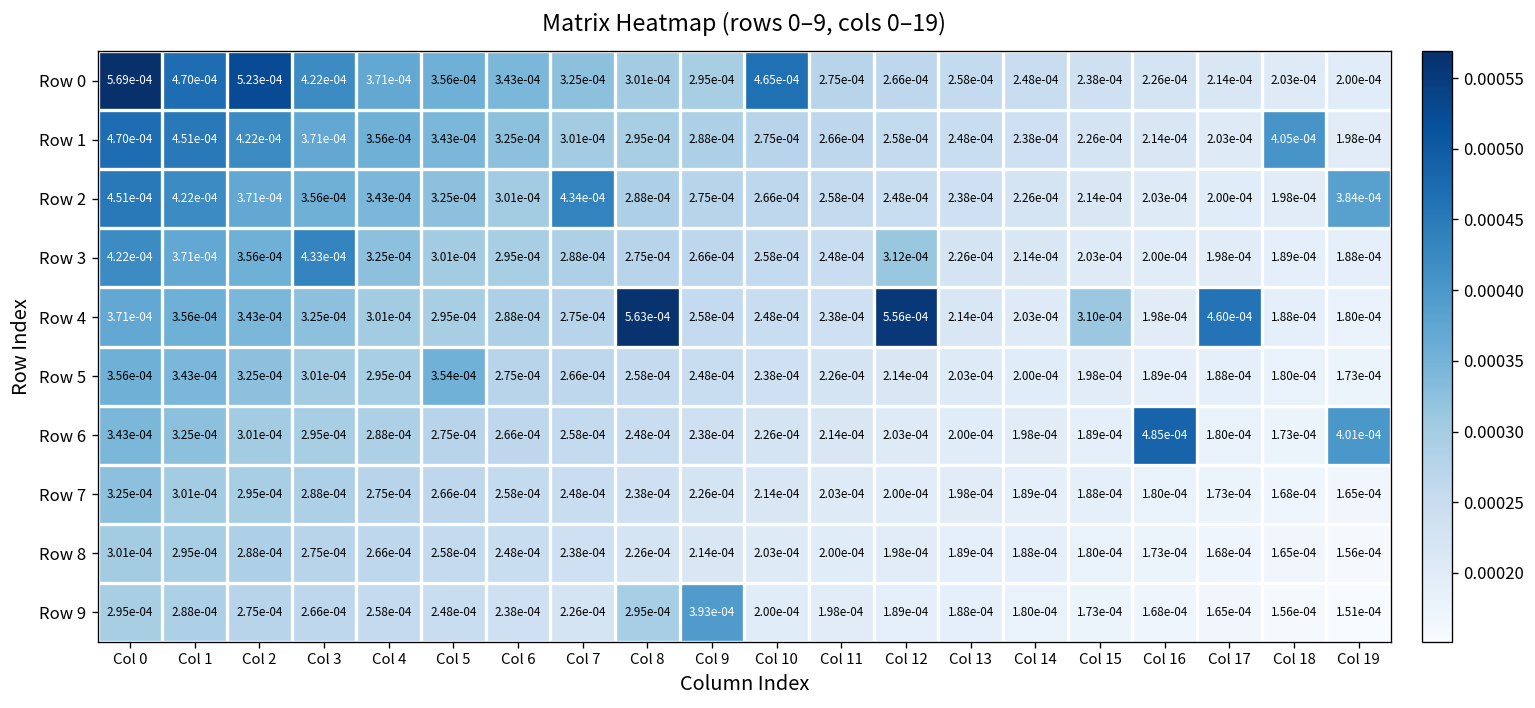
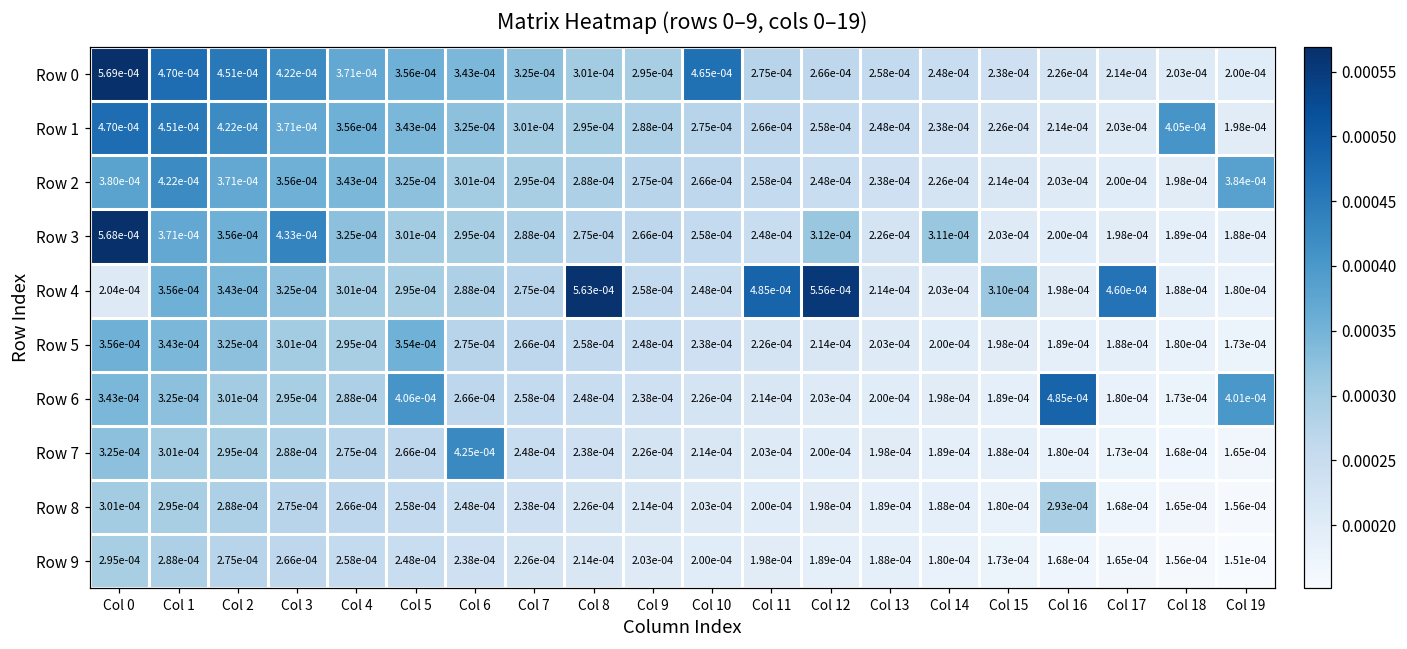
  {
    "Row 0": {
      "Col 0": "5.69e-04",
      "Col 1": "4.70e-04",
-     "Col 2": "5.23e-04",
+     "Col 2": "4.51e-04",
      "Col 3": "4.22e-04",
      "Col 4": "3.71e-04",
      "Col 5": "3.56e-04",
      "Col 6": "3.43e-04",
      "Col 7": "3.25e-04",
      "Col 8": "3.01e-04",
      "Col 9": "2.95e-04",
      "Col 10": "4.65e-04",
      "Col 11": "2.75e-04",
      "Col 12": "2.66e-04",
      "Col 13": "2.58e-04",
      "Col 14": "2.48e-04",
      "Col 15": "2.38e-04",
      "Col 16": "2.26e-04",
      "Col 17": "2.14e-04",
      "Col 18": "2.03e-04",
      "Col 19": "2.00e-04"
    },
    "Row 1": {
      "Col 0": "4.70e-04",
      "Col 1": "4.51e-04",
      "Col 2": "4.22e-04",
      "Col 3": "3.71e-04",
      "Col 4": "3.56e-04",
      "Col 5": "3.43e-04",
      "Col 6": "3.25e-04",
      "Col 7": "3.01e-04",
      "Col 8": "2.95e-04",
      "Col 9": "2.88e-04",
      "Col 10": "2.75e-04",
      "Col 11": "2.66e-04",
      "Col 12": "2.58e-04",
      "Col 13": "2.48e-04",
      "Col 14": "2.38e-04",
      "Col 15": "2.26e-04",
      "Col 16": "2.14e-04",
      "Col 17": "2.03e-04",
      "Col 18": "4.05e-04",
      "Col 19": "1.98e-04"
    },
    "Row 2": {
-     "Col 0": "4.51e-04",
+     "Col 0": "3.80e-04",
      "Col 1": "4.22e-04",
      "Col 2": "3.71e-04",
      "Col 3": "3.56e-04",
      "Col 4": "3.43e-04",
      "Col 5": "3.25e-04",
      "Col 6": "3.01e-04",
-     "Col 7": "4.34e-04",
+     "Col 7": "2.95e-04",
      "Col 8": "2.88e-04",
      "Col 9": "2.75e-04",
      "Col 10": "2.66e-04",
      "Col 11": "2.58e-04",
      "Col 12": "2.48e-04",
      "Col 13": "2.38e-04",
      "Col 14": "2.26e-04",
      "Col 15": "2.14e-04",
      "Col 16": "2.03e-04",
      "Col 17": "2.00e-04",
      "Col 18": "1.98e-04",
      "Col 19": "3.84e-04"
    },
    "Row 3": {
-     "Col 0": "4.22e-04",
+     "Col 0": "5.68e-04",
      "Col 1": "3.71e-04",
      "Col 2": "3.56e-04",
      "Col 3": "4.33e-04",
      "Col 4": "3.25e-04",
      "Col 5": "3.01e-04",
      "Col 6": "2.95e-04",
      "Col 7": "2.88e-04",
      "Col 8": "2.75e-04",
      "Col 9": "2.66e-04",
      "Col 10": "2.58e-04",
      "Col 11": "2.48e-04",
      "Col 12": "3.12e-04",
      "Col 13": "2.26e-04",
-     "Col 14": "2.14e-04",
+     "Col 14": "3.11e-04",
      "Col 15": "2.03e-04",
      "Col 16": "2.00e-04",
      "Col 17": "1.98e-04",
      "Col 18": "1.89e-04",
      "Col 19": "1.88e-04"
    },
    "Row 4": {
-     "Col 0": "3.71e-04",
+     "Col 0": "2.04e-04",
      "Col 1": "3.56e-04",
      "Col 2": "3.43e-04",
      "Col 3": "3.25e-04",
      "Col 4": "3.01e-04",
      "Col 5": "2.95e-04",
      "Col 6": "2.88e-04",
      "Col 7": "2.75e-04",
      "Col 8": "5.63e-04",
      "Col 9": "2.58e-04",
      "Col 10": "2.48e-04",
-     "Col 11": "2.38e-04",
+     "Col 11": "4.85e-04",
      "Col 12": "5.56e-04",
      "Col 13": "2.14e-04",
      "Col 14": "2.03e-04",
      "Col 15": "3.10e-04",
      "Col 16": "1.98e-04",
      "Col 17": "4.60e-04",
      "Col 18": "1.88e-04",
      "Col 19": "1.80e-04"
    },
    "Row 5": {
      "Col 0": "3.56e-04",
      "Col 1": "3.43e-04",
      "Col 2": "3.25e-04",
      "Col 3": "3.01e-04",
      "Col 4": "2.95e-04",
      "Col 5": "3.54e-04",
      "Col 6": "2.75e-04",
      "Col 7": "2.66e-04",
      "Col 8": "2.58e-04",
      "Col 9": "2.48e-04",
      "Col 10": "2.38e-04",
      "Col 11": "2.26e-04",
      "Col 12": "2.14e-04",
      "Col 13": "2.03e-04",
      "Col 14": "2.00e-04",
      "Col 15": "1.98e-04",
      "Col 16": "1.89e-04",
      "Col 17": "1.88e-04",
      "Col 18": "1.80e-04",
      "Col 19": "1.73e-04"
    },
    "Row 6": {
      "Col 0": "3.43e-04",
      "Col 1": "3.25e-04",
      "Col 2": "3.01e-04",
      "Col 3": "2.95e-04",
      "Col 4": "2.88e-04",
-     "Col 5": "2.75e-04",
+     "Col 5": "4.06e-04",
      "Col 6": "2.66e-04",
      "Col 7": "2.58e-04",
      "Col 8": "2.48e-04",
      "Col 9": "2.38e-04",
      "Col 10": "2.26e-04",
      "Col 11": "2.14e-04",
      "Col 12": "2.03e-04",
      "Col 13": "2.00e-04",
      "Col 14": "1.98e-04",
      "Col 15": "1.89e-04",
      "Col 16": "4.85e-04",
      "Col 17": "1.80e-04",
      "Col 18": "1.73e-04",
      "Col 19": "4.01e-04"
    },
    "Row 7": {
      "Col 0": "3.25e-04",
      "Col 1": "3.01e-04",
      "Col 2": "2.95e-04",
      "Col 3": "2.88e-04",
      "Col 4": "2.75e-04",
      "Col 5": "2.66e-04",
-     "Col 6": "2.58e-04",
+     "Col 6": "4.25e-04",
      "Col 7": "2.48e-04",
      "Col 8": "2.38e-04",
      "Col 9": "2.26e-04",
      "Col 10": "2.14e-04",
      "Col 11": "2.03e-04",
      "Col 12": "2.00e-04",
      "Col 13": "1.98e-04",
      "Col 14": "1.89e-04",
      "Col 15": "1.88e-04",
      "Col 16": "1.80e-04",
      "Col 17": "1.73e-04",
      "Col 18": "1.68e-04",
      "Col 19": "1.65e-04"
    },
    "Row 8": {
      "Col 0": "3.01e-04",
      "Col 1": "2.95e-04",
      "Col 2": "2.88e-04",
      "Col 3": "2.75e-04",
      "Col 4": "2.66e-04",
      "Col 5": "2.58e-04",
      "Col 6": "2.48e-04",
      "Col 7": "2.38e-04",
      "Col 8": "2.26e-04",
      "Col 9": "2.14e-04",
      "Col 10": "2.03e-04",
      "Col 11": "2.00e-04",
      "Col 12": "1.98e-04",
      "Col 13": "1.89e-04",
      "Col 14": "1.88e-04",
      "Col 15": "1.80e-04",
-     "Col 16": "1.73e-04",
+     "Col 16": "2.93e-04",
      "Col 17": "1.68e-04",
      "Col 18": "1.65e-04",
      "Col 19": "1.56e-04"
    },
    "Row 9": {
      "Col 0": "2.95e-04",
      "Col 1": "2.88e-04",
      "Col 2": "2.75e-04",
      "Col 3": "2.66e-04",
      "Col 4": "2.58e-04",
      "Col 5": "2.48e-04",
      "Col 6": "2.38e-04",
      "Col 7": "2.26e-04",
-     "Col 8": "2.95e-04",
-     "Col 9": "3.93e-04",
+     "Col 8": "2.14e-04",
+     "Col 9": "2.03e-04",
      "Col 10": "2.00e-04",
      "Col 11": "1.98e-04",
      "Col 12": "1.89e-04",
      "Col 13": "1.88e-04",
      "Col 14": "1.80e-04",
      "Col 15": "1.73e-04",
      "Col 16": "1.68e-04",
      "Col 17": "1.65e-04",
      "Col 18": "1.56e-04",
      "Col 19": "1.51e-04"
    }
  }
